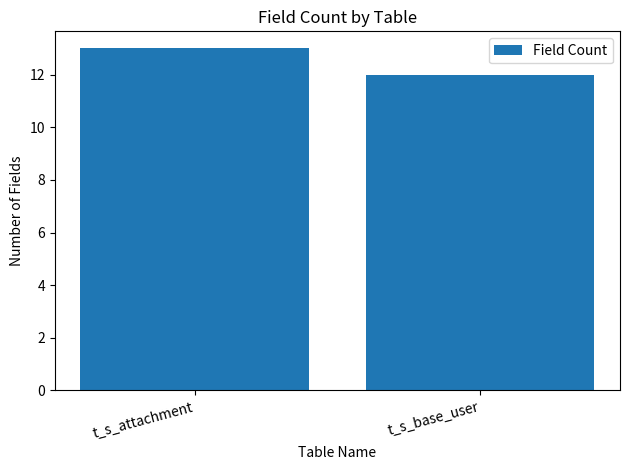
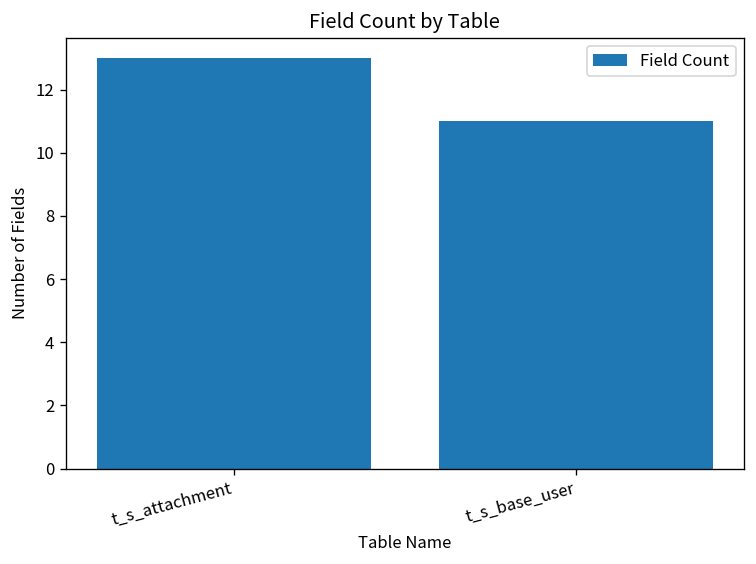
  {
    "t_s_attachment": 13,
-   "t_s_base_user": 12
+   "t_s_base_user": 11
  }
